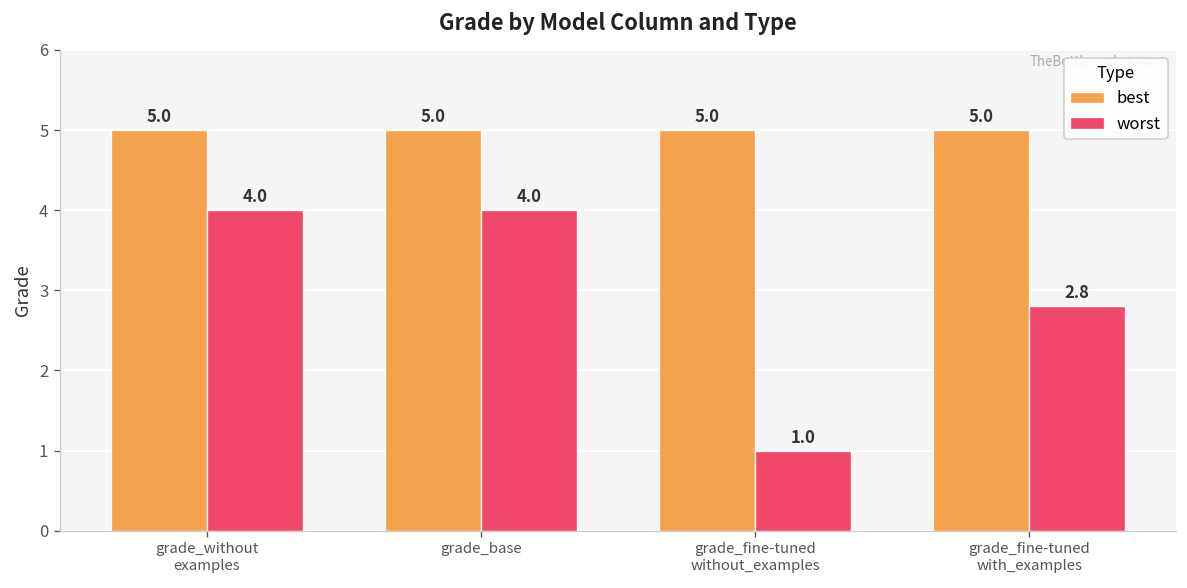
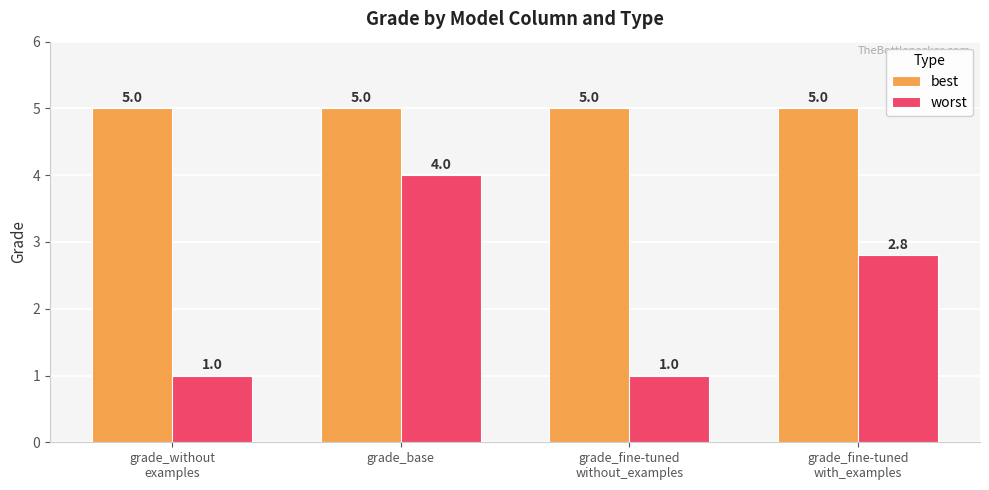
  {
    "best": {
      "grade_without examples": 5.0,
      "grade_base": 5.0,
      "grade_fine-tuned without_examples": 5.0,
      "grade_fine-tuned with_examples": 5.0
    },
    "worst": {
-     "grade_without examples": 4.0,
+     "grade_without examples": 1.0,
      "grade_base": 4.0,
      "grade_fine-tuned without_examples": 1.0,
      "grade_fine-tuned with_examples": 2.8
    }
  }
